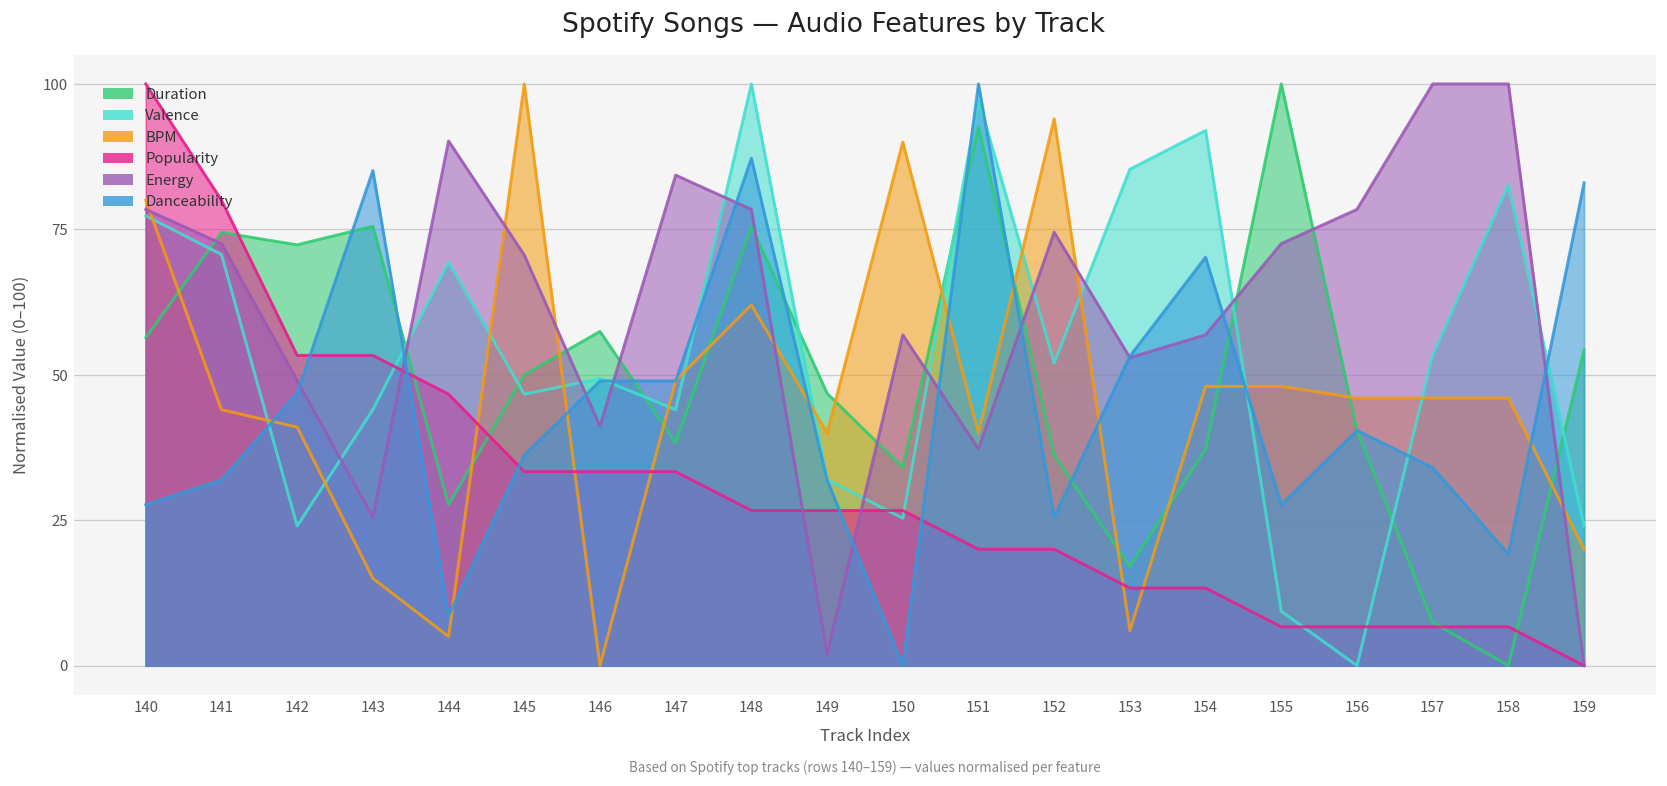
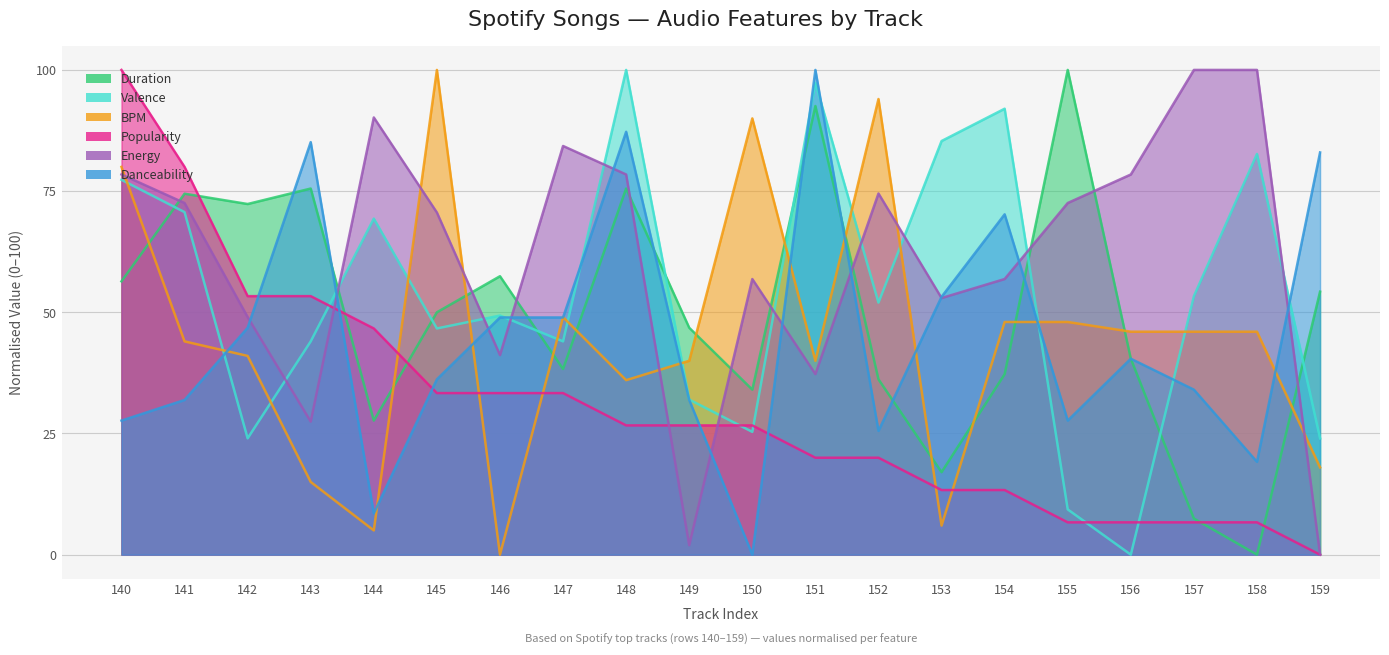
  {
    "Duration": {
      "140": 56,
      "141": 74,
      "142": 72,
      "143": 76,
      "144": 28,
      "145": 50,
      "146": 57,
      "147": 38,
      "148": 76,
      "149": 47,
      "150": 34,
      "151": 93,
      "152": 36,
      "153": 17,
      "154": 37,
      "155": 100,
      "157": 7,
      "158": 0,
      "159": 54
    },
    "BPM": {
      "140": 80,
      "141": 44,
      "142": 41,
      "143": 15,
      "144": 5,
      "145": 100,
      "146": 0,
-     "148": 62,
+     "148": 36,
      "149": 40,
      "150": 90,
      "151": 40,
      "152": 94,
      "153": 6,
      "154": 48,
      "155": 48,
      "156": 46,
      "157": 46,
      "158": 46,
-     "159": 20
+     "159": 18
    },
    "Popularity": {
      "140": 100,
      "141": 80,
      "142": 53,
      "143": 53,
      "144": 47,
      "145": 33,
      "146": 33,
      "147": 33,
      "148": 27,
      "149": 27,
      "150": 27,
      "151": 20,
      "152": 20,
      "153": 13,
      "154": 13,
      "155": 7,
      "156": 7,
      "157": 7,
      "158": 7
    },
    "Energy": {
      "140": 78,
      "141": 73,
      "142": 49,
-     "143": 25,
+     "143": 27,
      "144": 90,
      "145": 71,
      "146": 41,
      "147": 84,
      "148": 78,
      "149": 2,
      "150": 57,
      "151": 37,
      "152": 75,
      "154": 57,
      "155": 73,
      "156": 78,
      "157": 100,
      "158": 100
    }
  }
